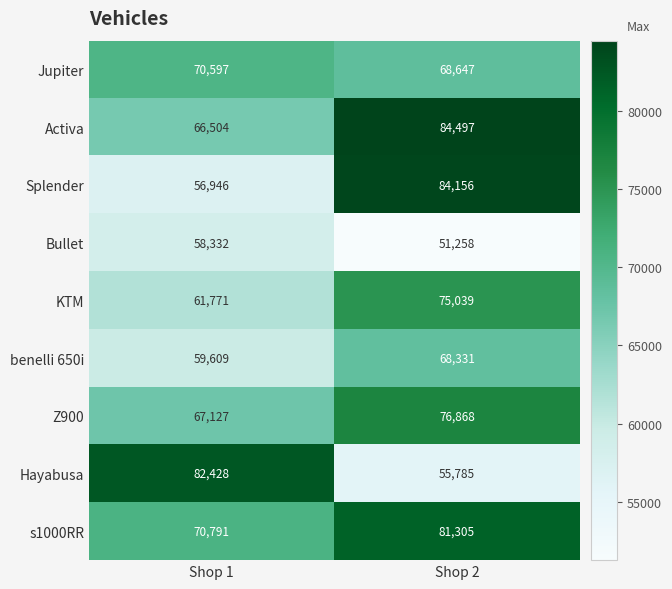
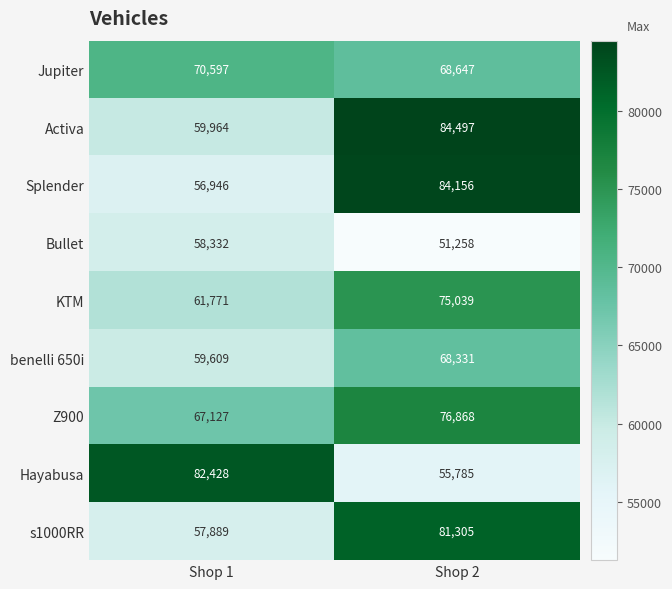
  {
    "Jupiter": {
      "Shop 1": "70,597",
      "Shop 2": "68,647"
    },
    "Activa": {
-     "Shop 1": "66,504",
+     "Shop 1": "59,964",
      "Shop 2": "84,497"
    },
    "Splender": {
      "Shop 1": "56,946",
      "Shop 2": "84,156"
    },
    "Bullet": {
      "Shop 1": "58,332",
      "Shop 2": "51,258"
    },
    "KTM": {
      "Shop 1": "61,771",
      "Shop 2": "75,039"
    },
    "benelli 650i": {
      "Shop 1": "59,609",
      "Shop 2": "68,331"
    },
    "Z900": {
      "Shop 1": "67,127",
      "Shop 2": "76,868"
    },
    "Hayabusa": {
      "Shop 1": "82,428",
      "Shop 2": "55,785"
    },
    "s1000RR": {
-     "Shop 1": "70,791",
+     "Shop 1": "57,889",
      "Shop 2": "81,305"
    }
  }
